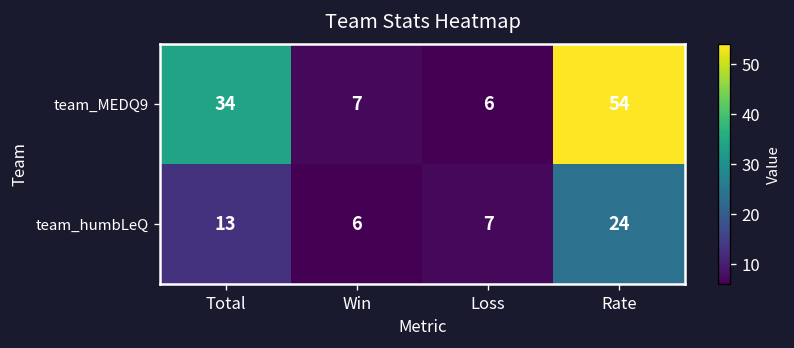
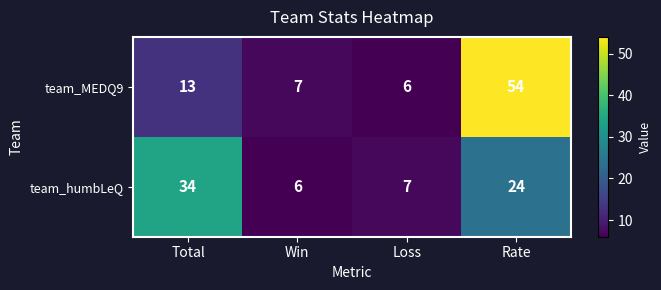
  {
    "team_MEDQ9": {
-     "Total": 34,
+     "Total": 13,
      "Win": 7,
      "Loss": 6,
      "Rate": 54
    },
    "team_humbLeQ": {
-     "Total": 13,
+     "Total": 34,
      "Win": 6,
      "Loss": 7,
      "Rate": 24
    }
  }
